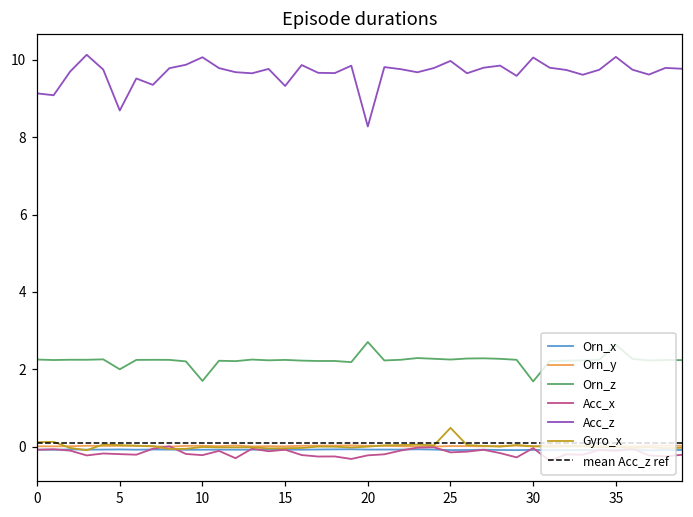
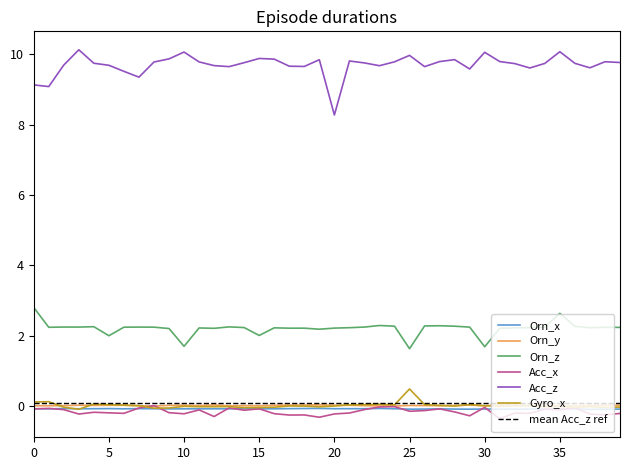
  {
    "Orn_x": {
      "5": -0.1,
      "20": -0.1
    },
    "Orn_y": {
      "0": 0.0,
      "25": 0.0
    },
    "Orn_z": {
-     "0": 2.3,
+     "0": 2.8,
      "5": 2.0,
      "10": 1.7,
-     "15": 2.2,
-     "20": 2.7,
-     "25": 2.3,
+     "15": 2.0,
+     "20": 2.2,
+     "25": 1.6,
      "30": 1.7,
      "35": 2.6
    },
    "Acc_x": {
      "5": -0.2,
      "10": -0.2,
      "20": -0.2
    },
    "Acc_z": {
      "0": 9.1,
-     "5": 8.7,
+     "5": 9.7,
      "10": 10.1,
-     "15": 9.3,
+     "15": 9.9,
      "20": 8.3,
      "25": 10.0,
      "30": 10.1,
      "35": 10.1
    },
    "Gyro_x": {
      "0": 0.1,
      "25": 0.5
    }
  }
